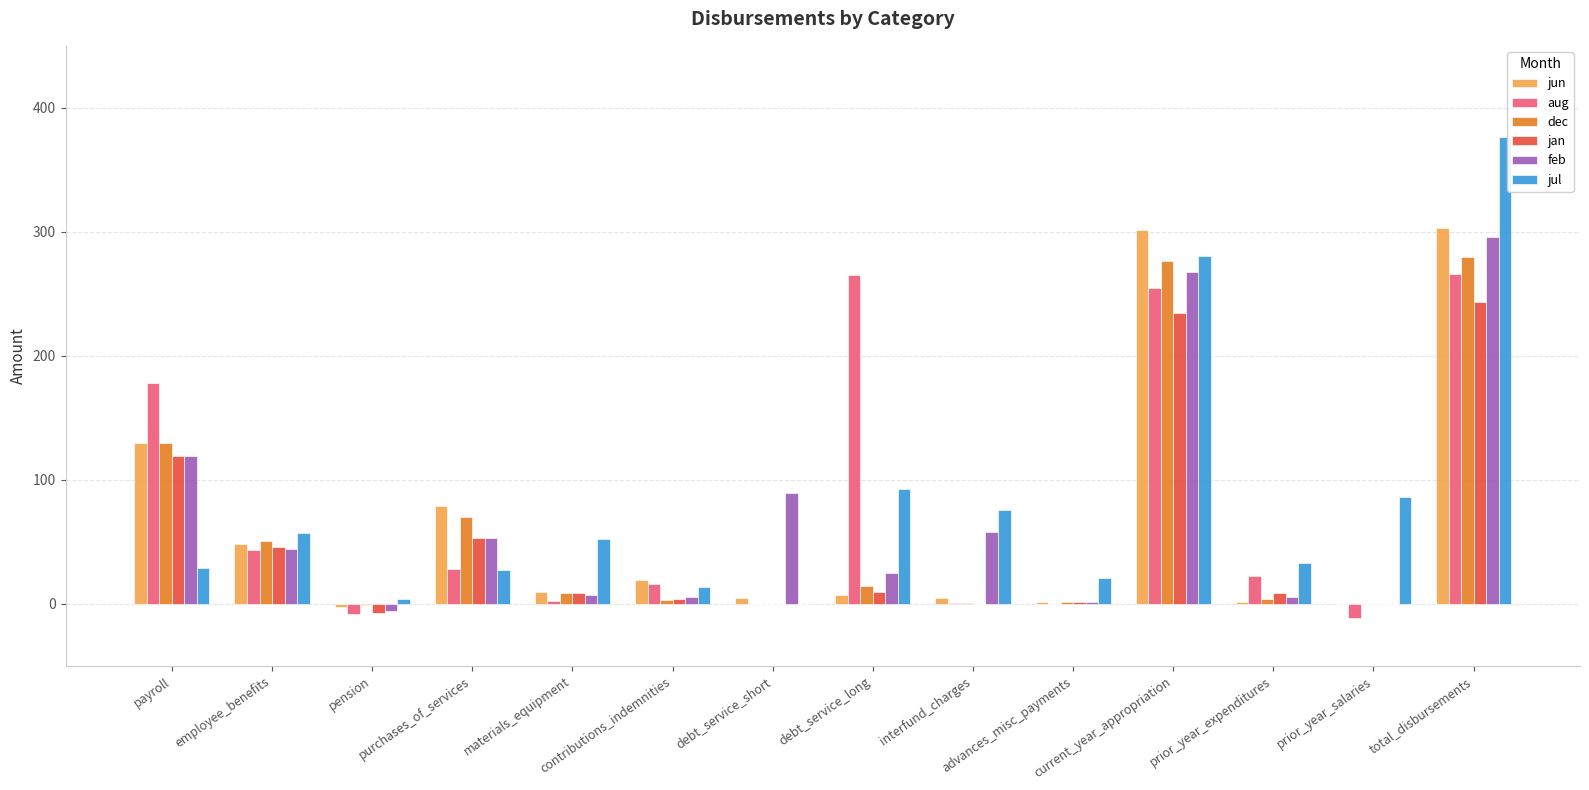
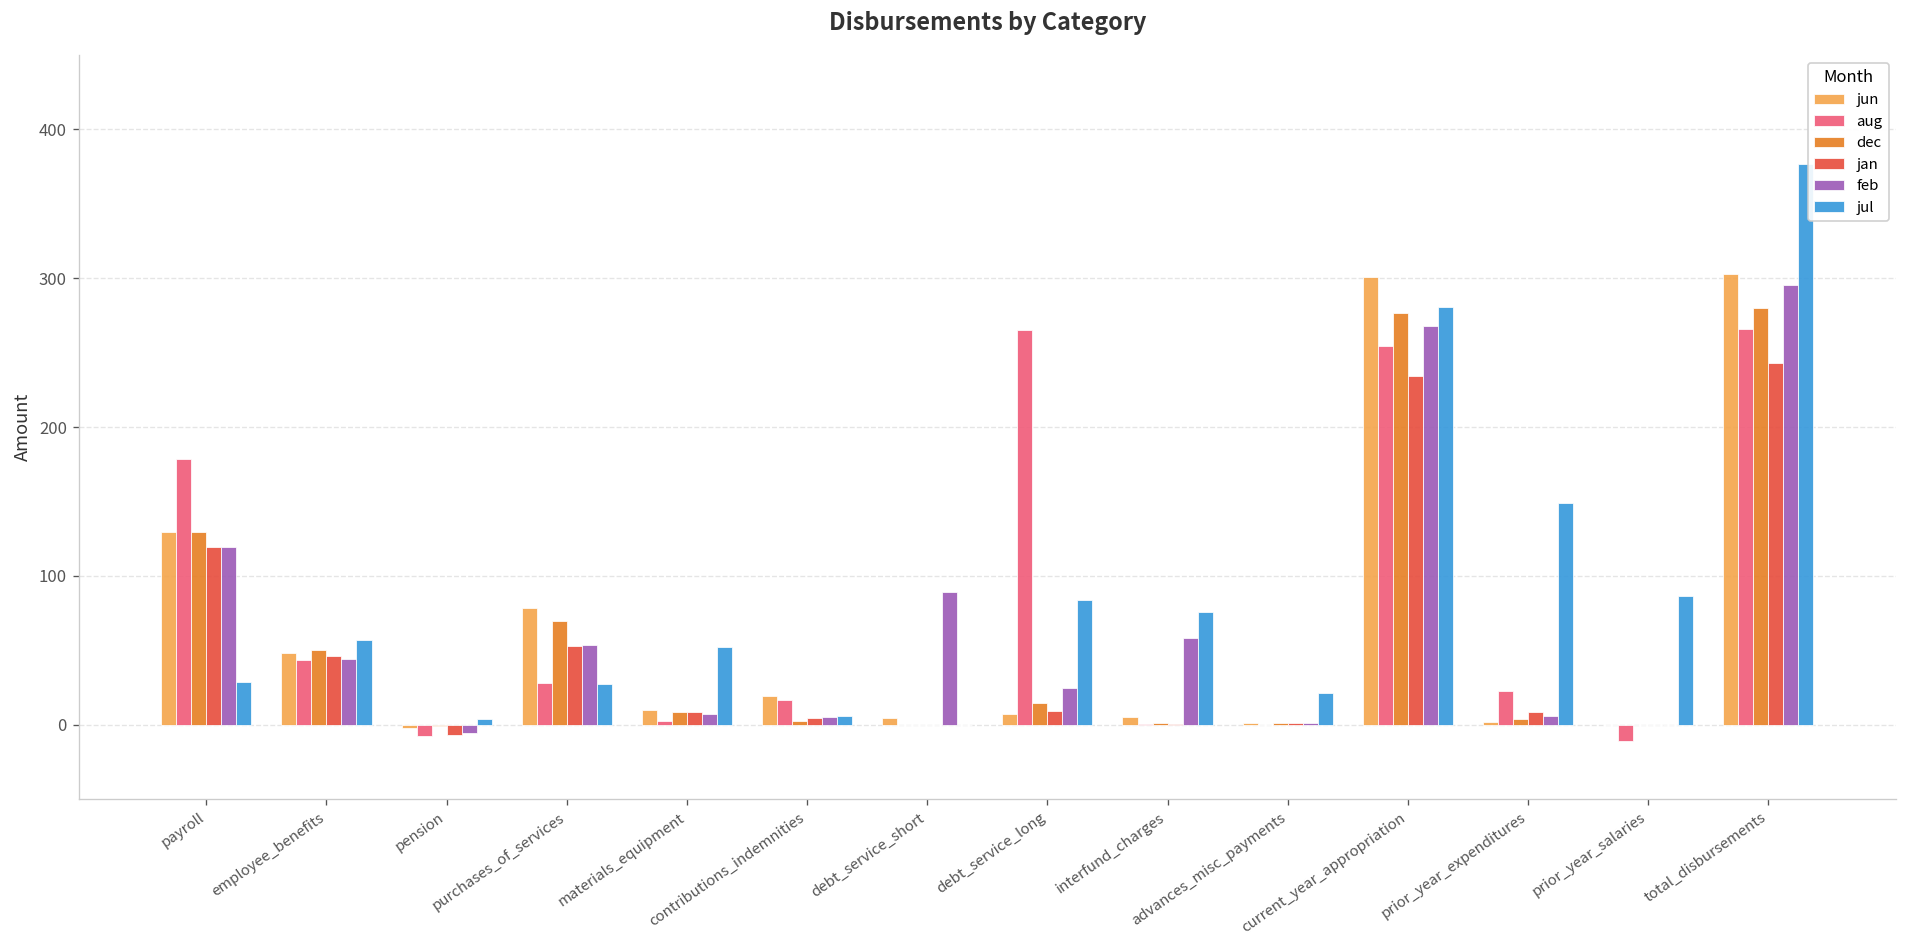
  {
    "aug": {
      "payroll": 178,
      "employee_benefits": 44,
      "pension": -8,
      "purchases_of_services": 28,
      "materials_equipment": 3,
      "contributions_indemnities": 16,
      "debt_service_short": 0,
      "debt_service_long": 265,
      "advances_misc_payments": 0,
      "current_year_appropriation": 255,
      "prior_year_expenditures": 23,
      "prior_year_salaries": -11,
      "total_disbursements": 266
    },
    "feb": {
      "payroll": 119,
      "employee_benefits": 44,
      "pension": -6,
      "purchases_of_services": 54,
      "materials_equipment": 7,
      "contributions_indemnities": 5,
      "debt_service_short": 89,
      "debt_service_long": 25,
      "interfund_charges": 58,
      "current_year_appropriation": 268,
      "prior_year_expenditures": 6,
      "prior_year_salaries": 0,
      "total_disbursements": 296
    },
    "jul": {
      "payroll": 29,
      "employee_benefits": 57,
      "pension": 4,
      "purchases_of_services": 27,
      "materials_equipment": 52,
-     "contributions_indemnities": 14,
+     "contributions_indemnities": 6,
      "debt_service_short": 0,
-     "debt_service_long": 92,
+     "debt_service_long": 84,
      "interfund_charges": 76,
      "advances_misc_payments": 21,
      "current_year_appropriation": 281,
-     "prior_year_expenditures": 33,
+     "prior_year_expenditures": 149,
      "prior_year_salaries": 86,
      "total_disbursements": 377
    }
  }
